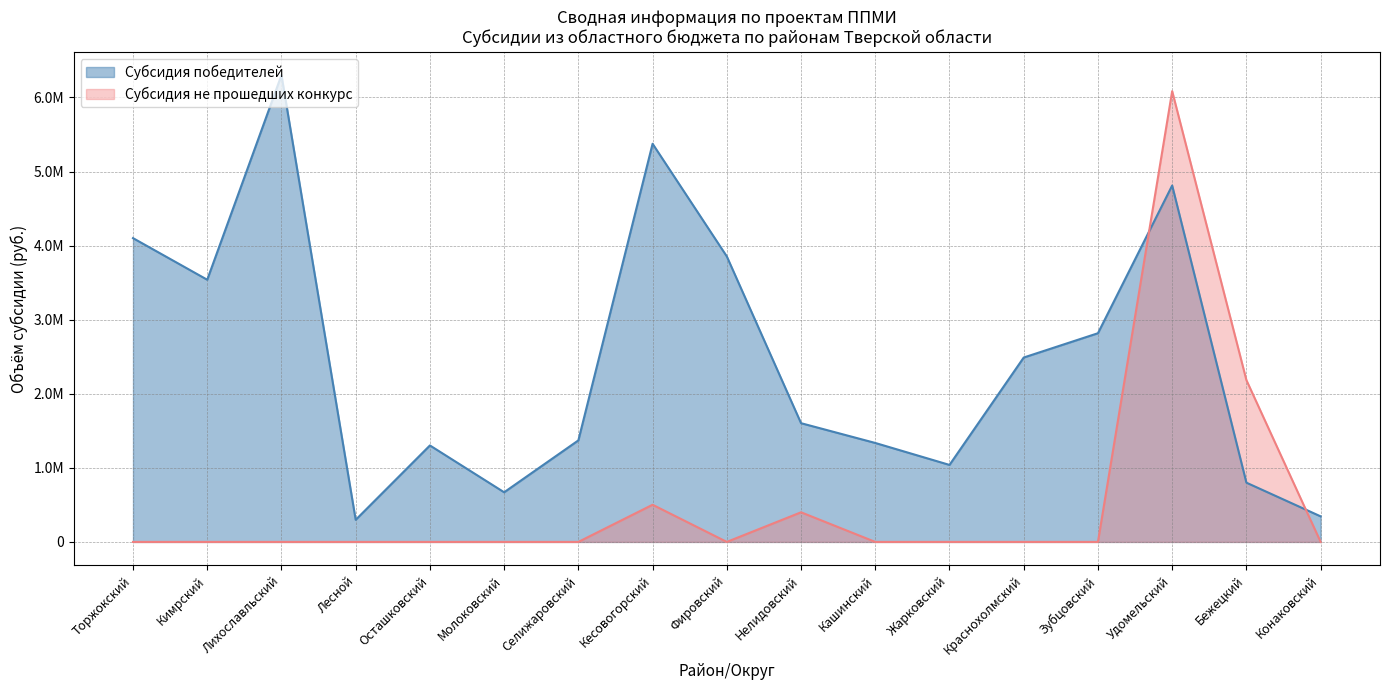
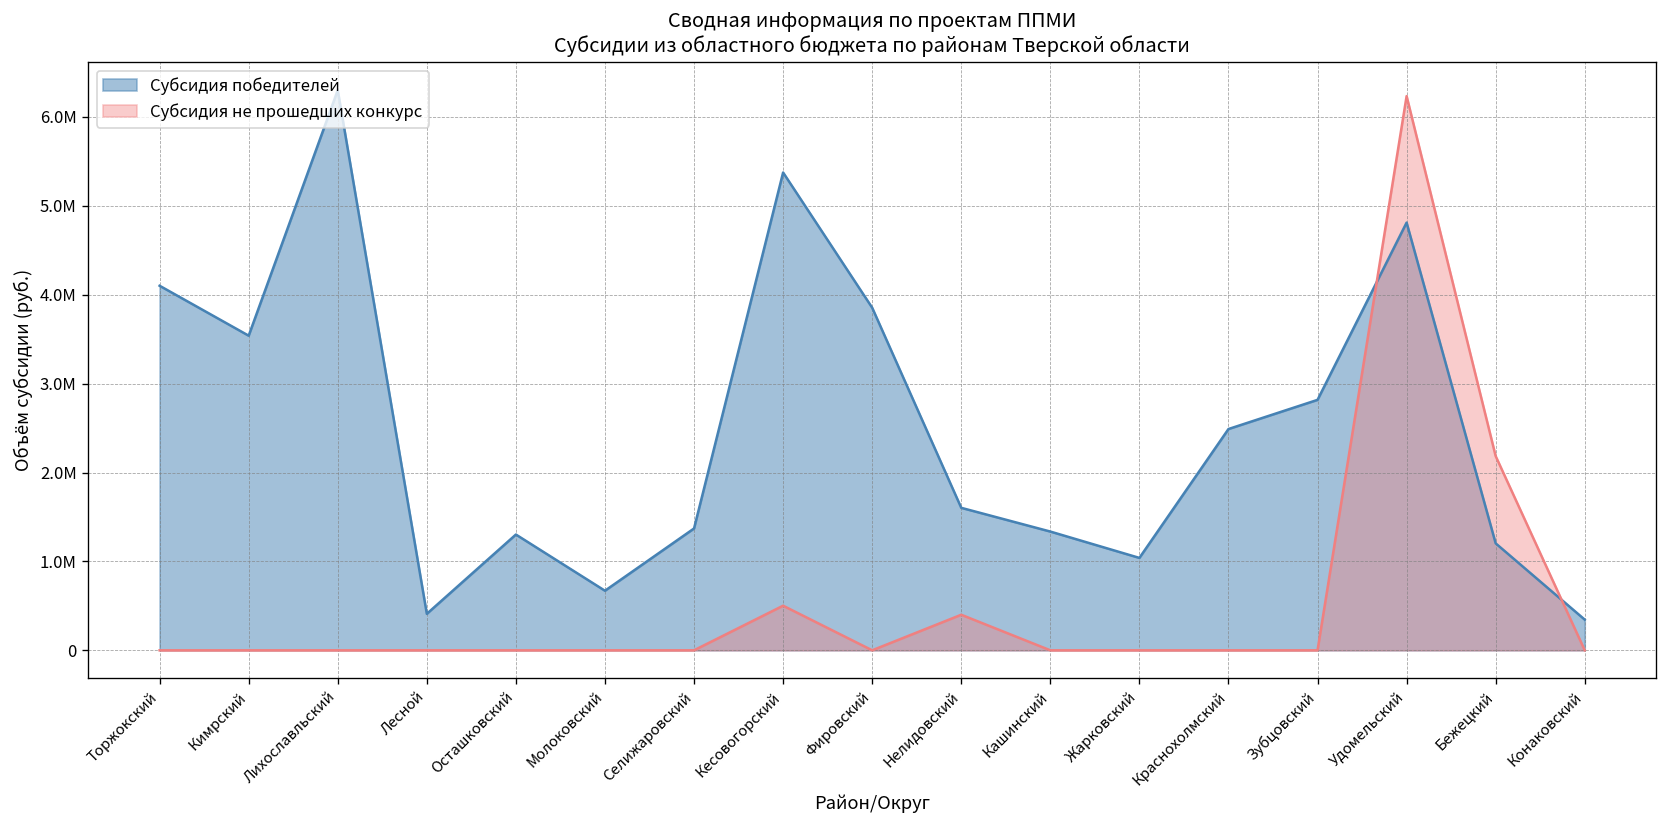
  {
    "Субсидия победителей": {
      "Торжокский": 4100000,
      "Кимрский": 3500000,
-     "Лесной": 300000,
+     "Лесной": 400000,
      "Осташковский": 1300000,
      "Молоковский": 700000,
      "Селижаровский": 1400000,
      "Кесовогорский": 5400000,
      "Фировский": 3900000,
      "Нелидовский": 1600000,
      "Кашинский": 1300000,
      "Жарковский": 1000000,
      "Краснохолмский": 2500000,
      "Зубцовский": 2800000,
      "Удомельский": 4800000,
-     "Бежецкий": 800000,
+     "Бежецкий": 1200000,
      "Конаковский": 300000
    },
    "Субсидия не прошедших конкурс": {
      "Торжокский": 0,
      "Кимрский": 0,
      "Лихославльский": 0,
      "Лесной": 0,
      "Осташковский": 0,
      "Молоковский": 0,
      "Селижаровский": 0,
      "Кесовогорский": 500000,
      "Фировский": 0,
      "Нелидовский": 400000,
      "Кашинский": 0,
      "Жарковский": 0,
      "Краснохолмский": 0,
      "Зубцовский": 0,
-     "Удомельский": 6100000,
+     "Удомельский": 6200000,
      "Бежецкий": 2200000,
      "Конаковский": 0
    }
  }
